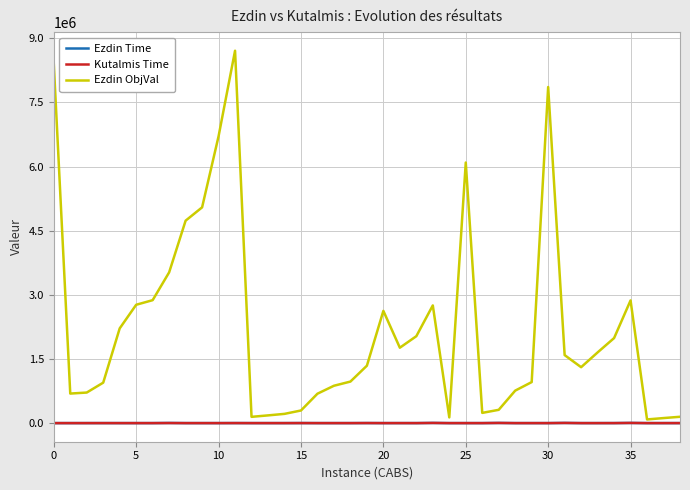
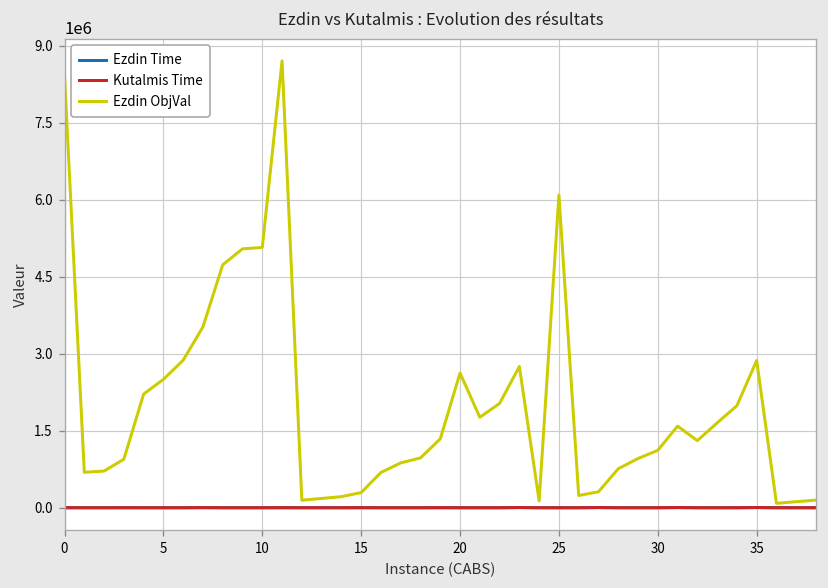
  {
    "Kutalmis Time": {
      "0": 0,
      "5": 0,
      "10": 0,
      "15": 0,
      "20": 0,
      "25": 0,
      "30": 0,
      "35": 0
    },
    "Ezdin ObjVal": {
      "0": 8400000,
-     "5": 2800000,
-     "10": 6700000,
+     "5": 2500000,
+     "10": 5100000,
      "15": 300000,
      "20": 2600000,
      "25": 6100000,
-     "30": 7900000,
+     "30": 1100000,
      "35": 2900000
    }
  }
